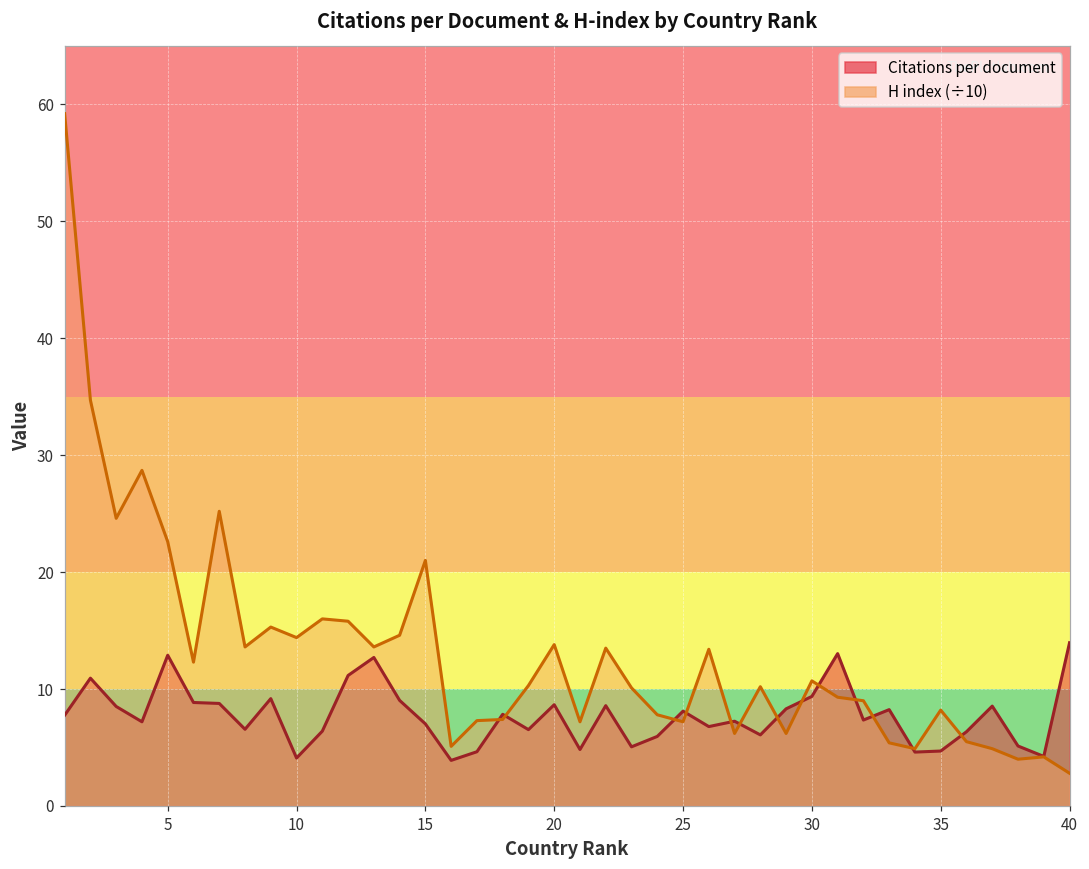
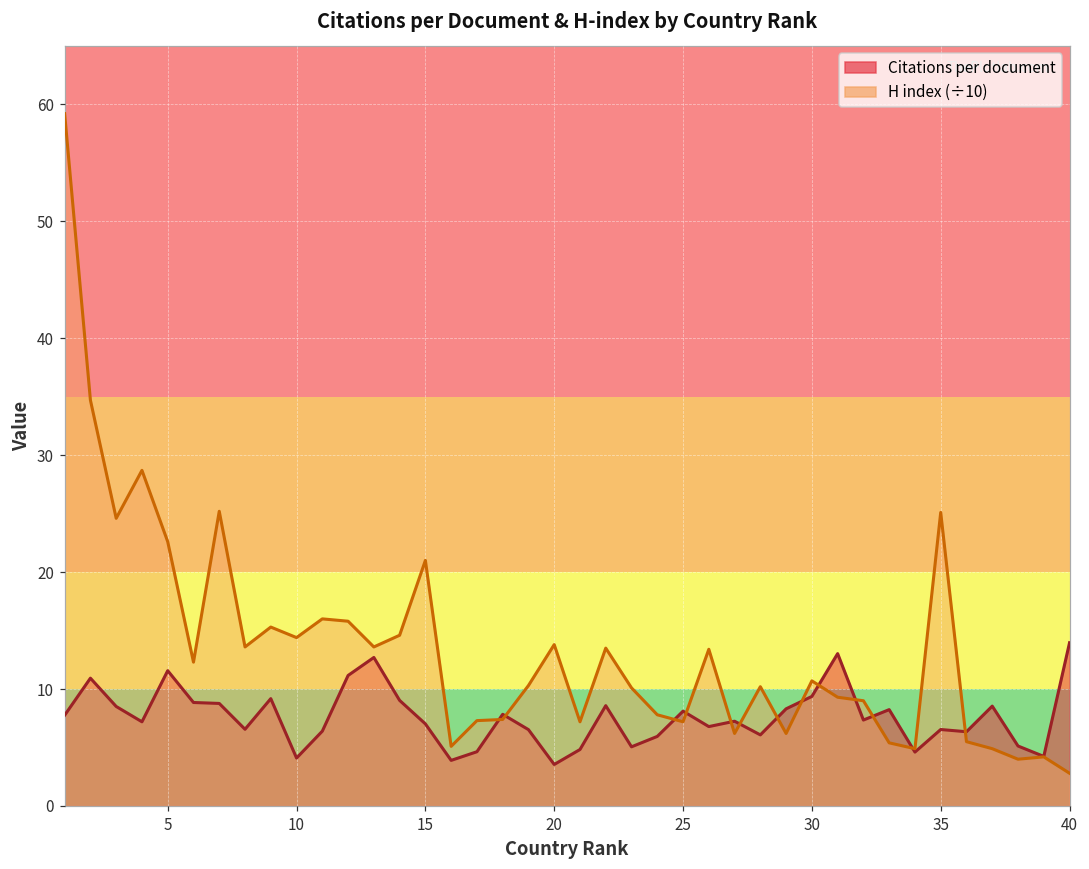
  {
    "Citations per document": {
-     "5": 12.9,
+     "5": 11.6,
      "10": 4.1,
      "15": 7.0,
-     "20": 8.7,
+     "20": 3.6,
      "25": 8.1,
      "30": 9.4,
-     "35": 4.7,
+     "35": 6.5,
      "40": 14.0
    },
    "H index (÷10)": {
      "5": 22.6,
      "10": 14.4,
      "15": 21.0,
      "20": 13.8,
      "25": 7.2,
      "30": 10.7,
-     "35": 8.2,
+     "35": 25.1,
      "40": 2.8
    }
  }
